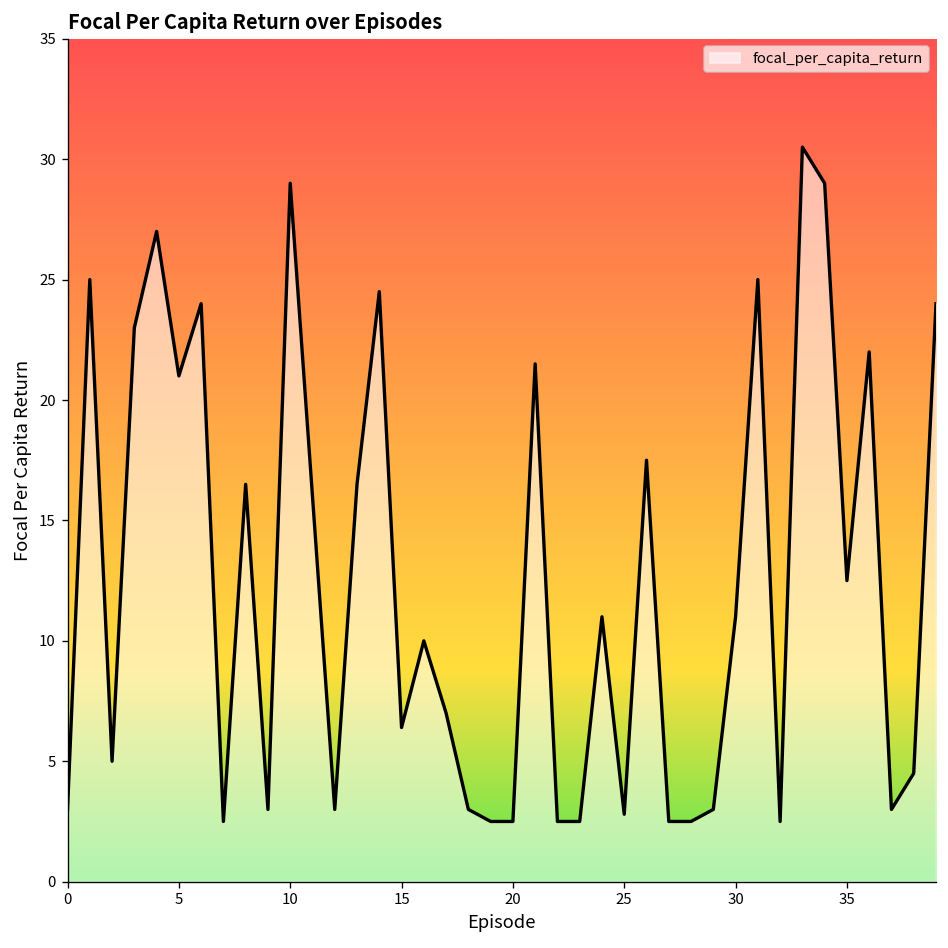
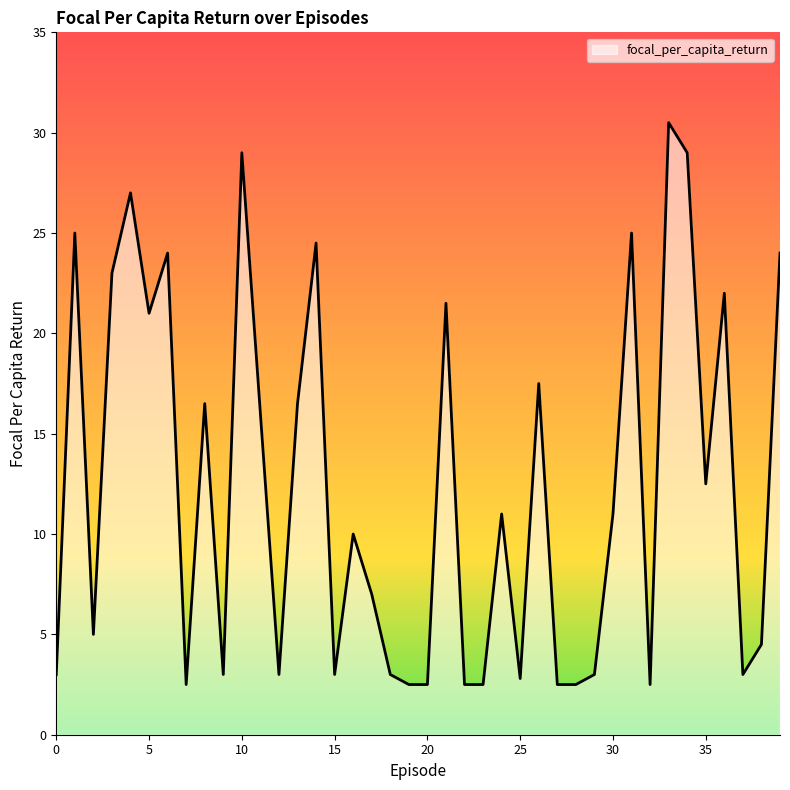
  {
    "0": 3.0,
    "5": 21.0,
    "10": 29.0,
-   "15": 6.4,
+   "15": 3.0,
    "20": 2.5,
    "25": 2.8,
    "30": 11.0,
    "35": 12.5
  }
